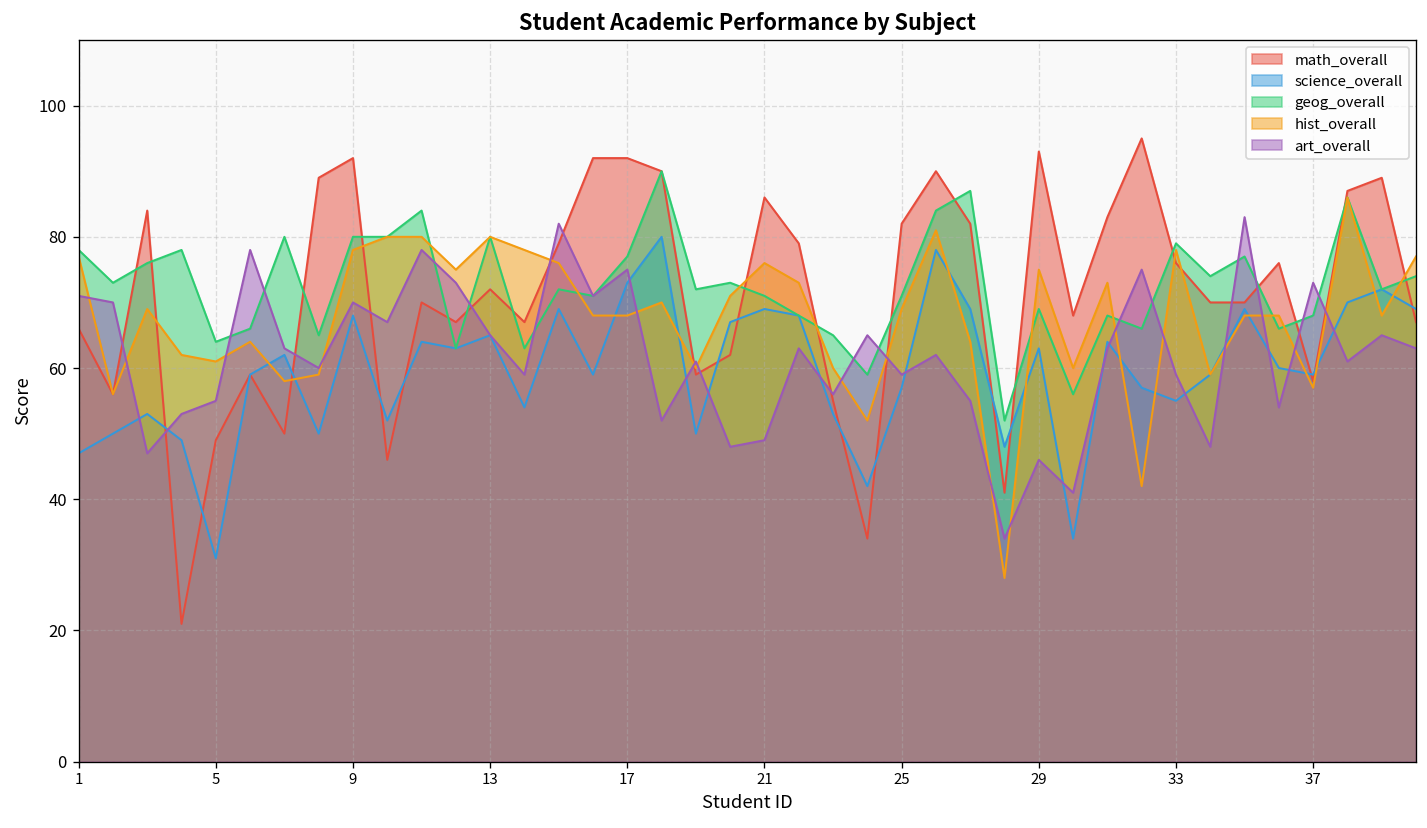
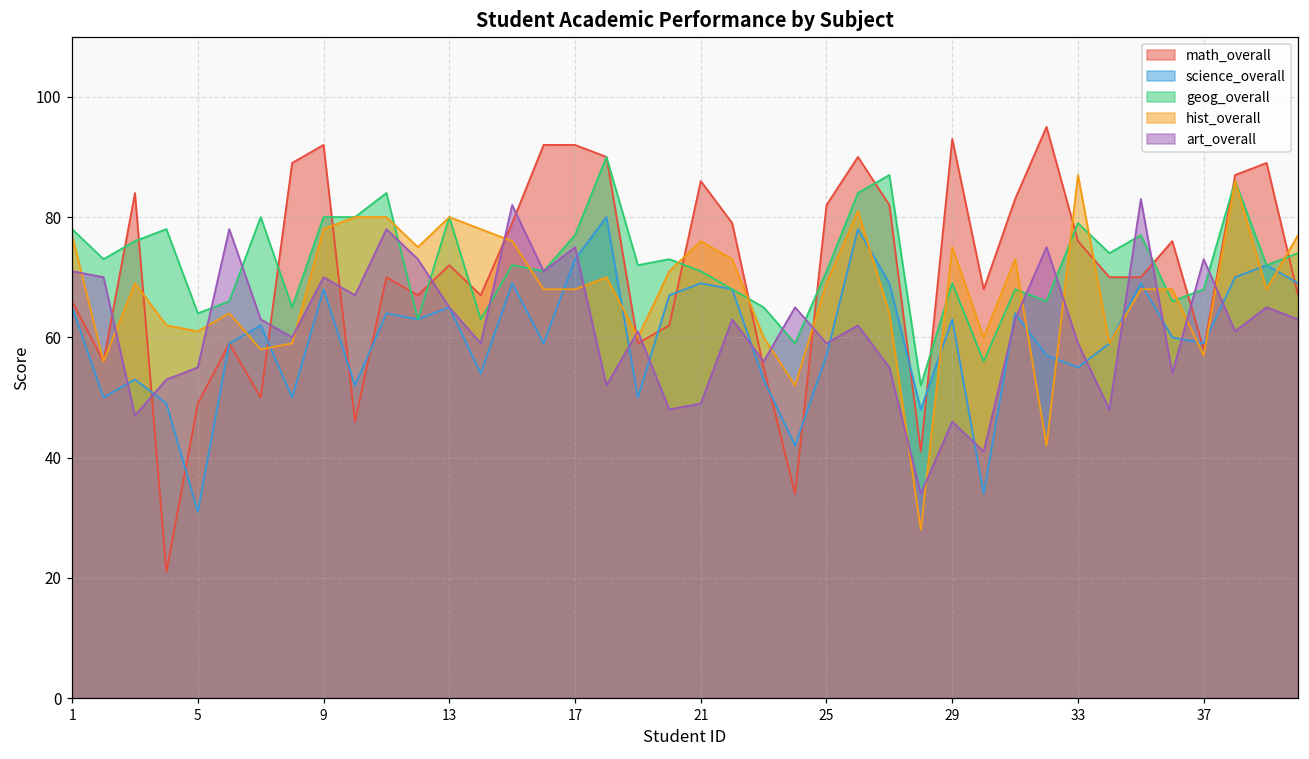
  {
    "math_overall": {
      "1": 66,
      "5": 49,
      "9": 92,
      "13": 72,
      "17": 92,
      "21": 86,
      "25": 82,
      "29": 93,
      "33": 76,
      "37": 58
    },
    "science_overall": {
-     "1": 47,
+     "1": 65,
      "5": 31,
      "9": 68,
      "17": 73,
      "21": 69,
      "25": 57,
      "29": 63,
      "33": 55,
      "37": 59
    },
    "geog_overall": {
      "1": 78,
      "5": 64,
      "9": 80,
      "17": 77,
      "21": 71,
      "25": 71,
      "29": 69,
      "33": 79,
      "37": 68
    },
    "hist_overall": {
      "1": 77,
      "5": 61,
      "9": 78,
      "17": 68,
      "21": 76,
      "25": 69,
      "29": 75,
-     "33": 78,
+     "33": 87,
      "37": 57
    },
    "art_overall": {
      "1": 71,
      "5": 55,
      "9": 70,
      "17": 75,
      "21": 49,
      "25": 59,
      "29": 46,
      "33": 59,
      "37": 73
    }
  }
